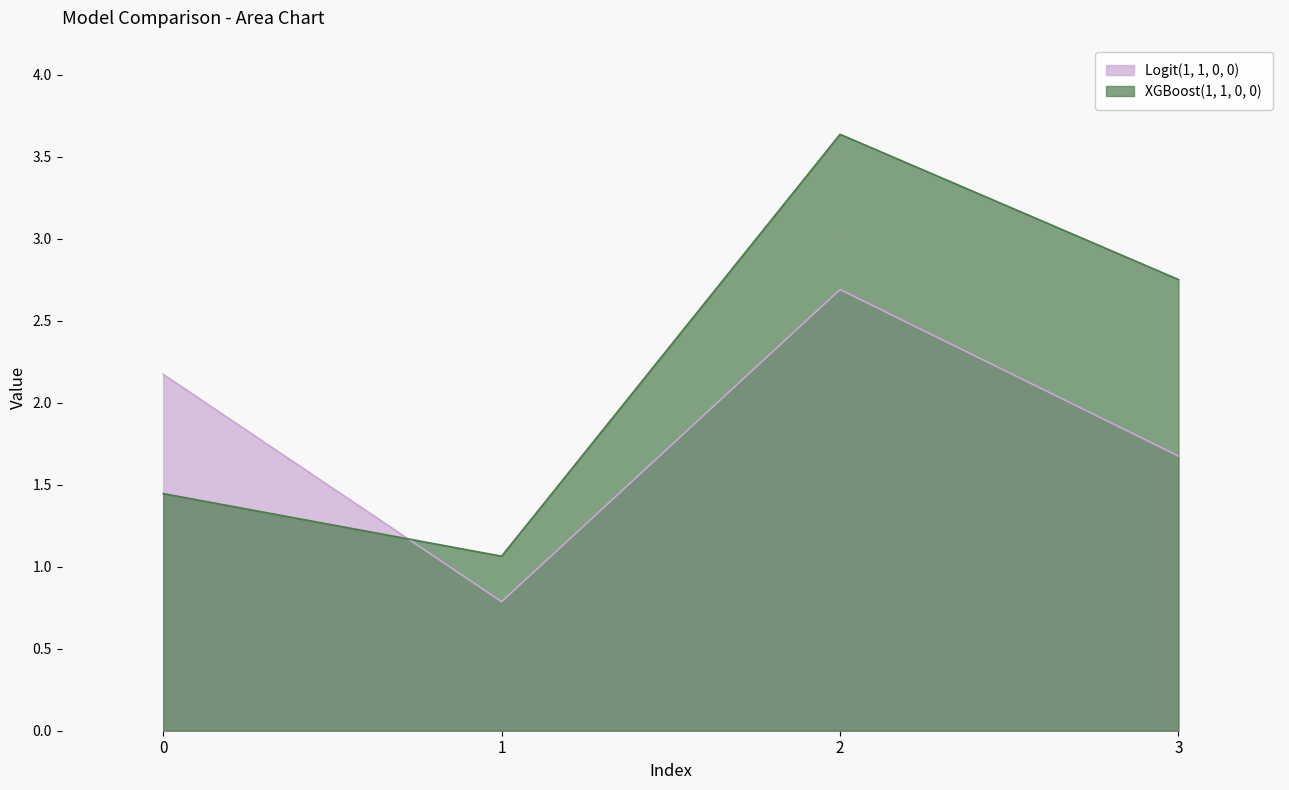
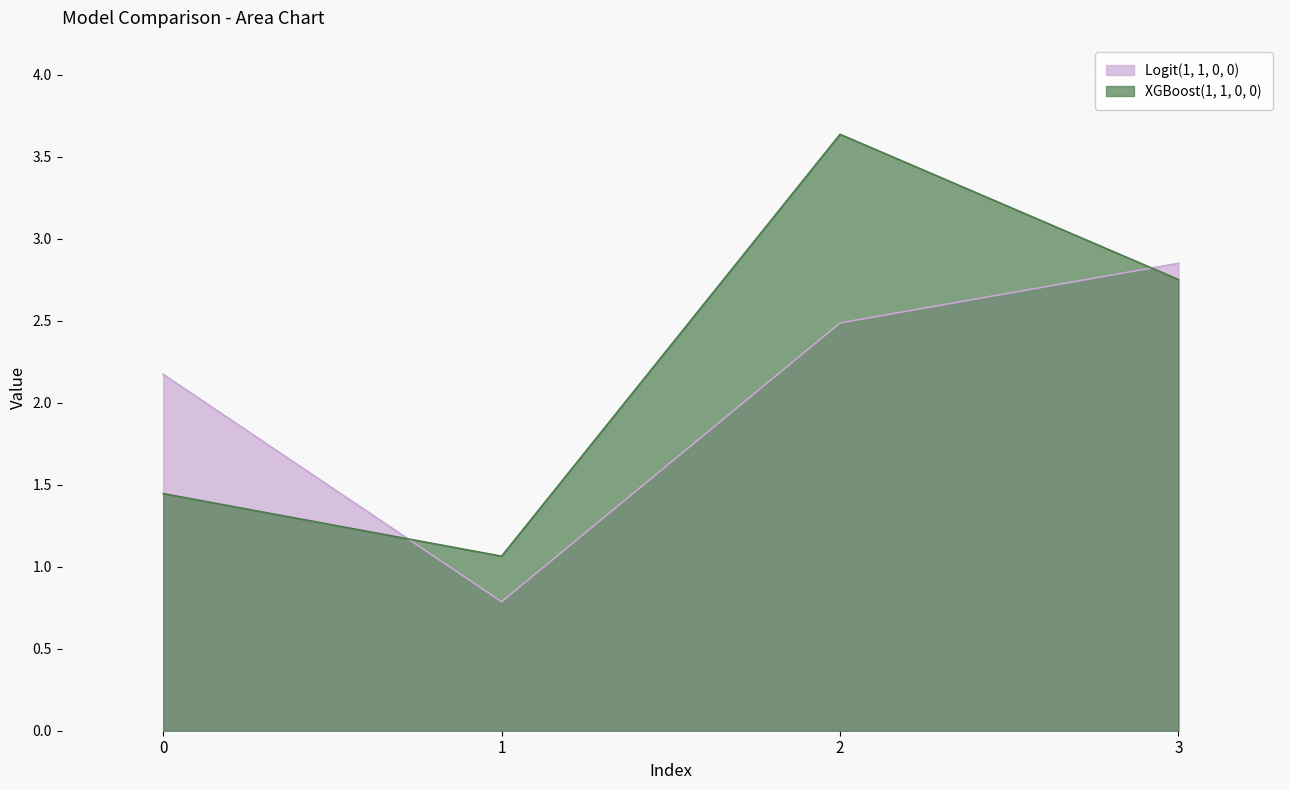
  {
    "Logit(1, 1, 0, 0)": {
      "0": 2.17,
      "1": 0.79,
-     "2": 2.69,
-     "3": 1.68
+     "2": 2.49,
+     "3": 2.85
    },
    "XGBoost(1, 1, 0, 0)": {
      "0": 1.45,
      "1": 1.06,
      "2": 3.64,
      "3": 2.75
    }
  }
